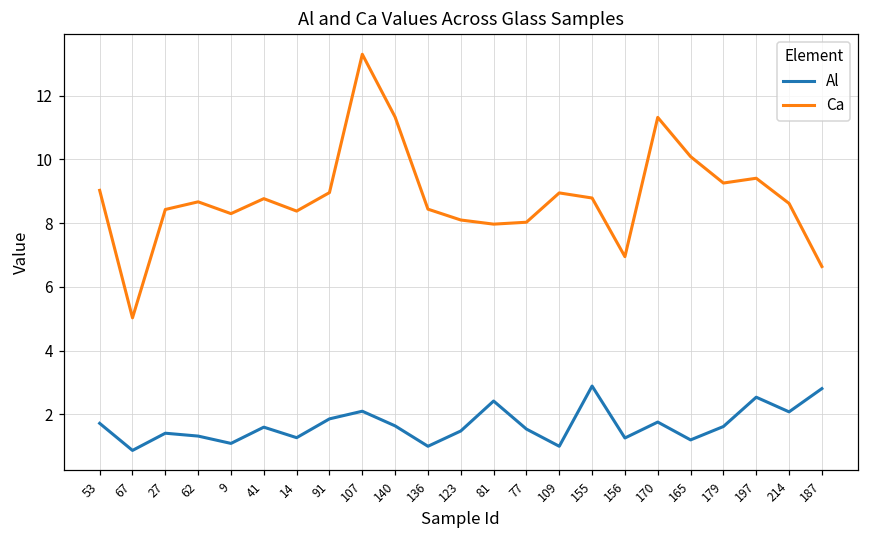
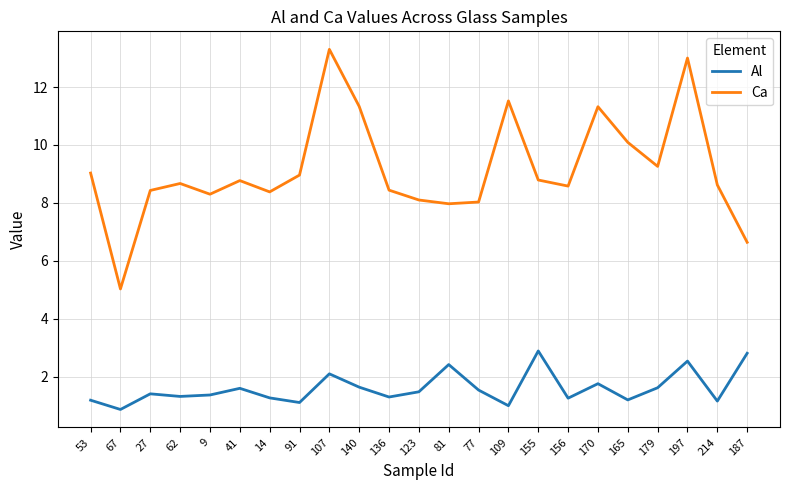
  {
    "Al": {
-     "53": 1.7,
+     "53": 1.2,
      "67": 0.9,
      "27": 1.4,
      "62": 1.3,
-     "9": 1.1,
+     "9": 1.4,
      "41": 1.6,
      "14": 1.3,
-     "91": 1.9,
+     "91": 1.1,
      "107": 2.1,
      "140": 1.6,
-     "136": 1.0,
+     "136": 1.3,
      "123": 1.5,
      "81": 2.4,
      "77": 1.5,
      "109": 1.0,
      "155": 2.9,
      "156": 1.3,
      "170": 1.8,
      "165": 1.2,
      "179": 1.6,
      "197": 2.5,
-     "214": 2.1,
+     "214": 1.2,
      "187": 2.8
    },
    "Ca": {
      "53": 9.0,
      "67": 5.0,
      "27": 8.4,
      "62": 8.7,
      "9": 8.3,
      "41": 8.8,
      "14": 8.4,
      "91": 9.0,
      "107": 13.3,
      "140": 11.3,
      "136": 8.4,
      "123": 8.1,
      "81": 8.0,
      "77": 8.0,
-     "109": 9.0,
+     "109": 11.5,
      "155": 8.8,
-     "156": 7.0,
+     "156": 8.6,
      "170": 11.3,
      "165": 10.1,
      "179": 9.3,
-     "197": 9.4,
+     "197": 13.0,
      "214": 8.6,
      "187": 6.6
    }
  }
